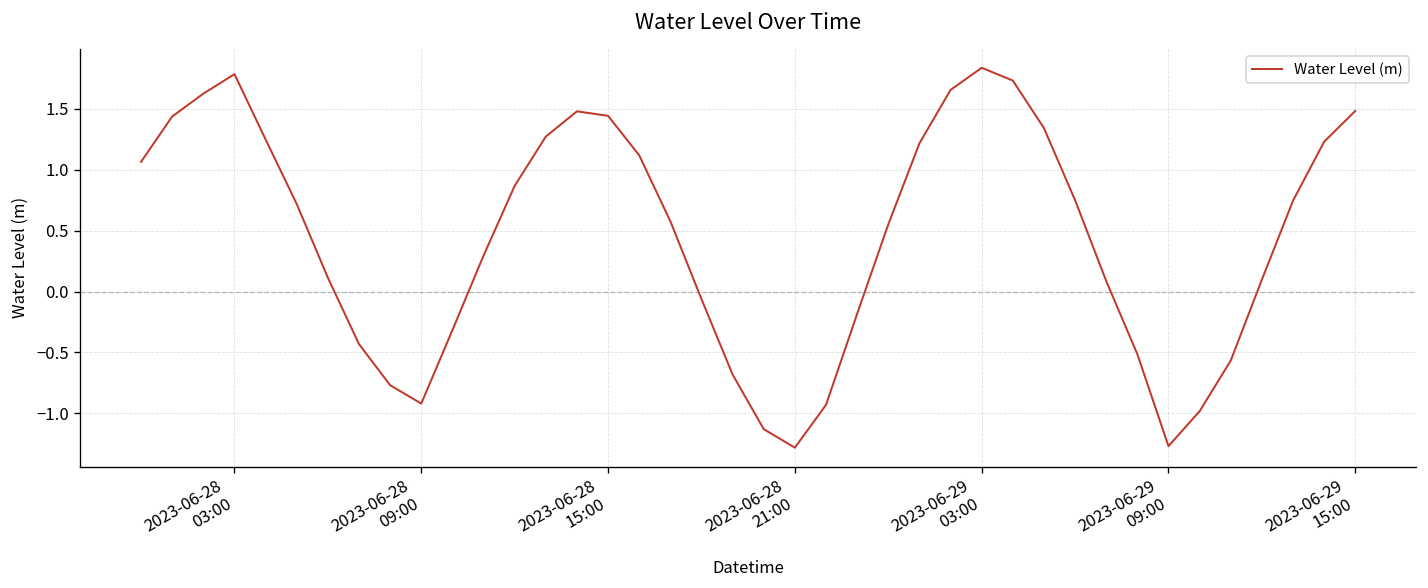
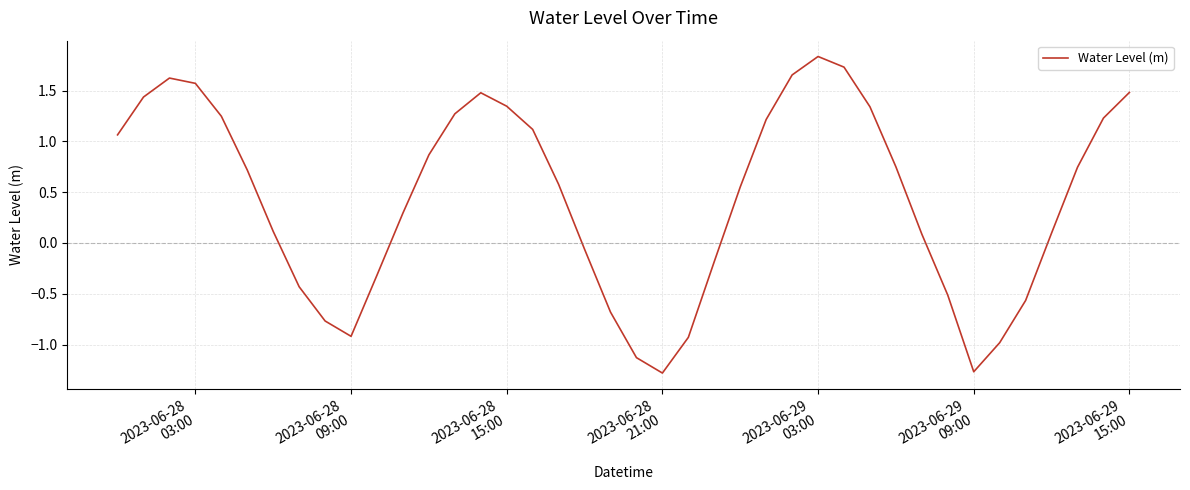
  {
-   "2023-06-28 03:00": 1.78,
+   "2023-06-28 03:00": 1.57,
    "2023-06-28 09:00": -0.92,
-   "2023-06-28 15:00": 1.44,
+   "2023-06-28 15:00": 1.35,
    "2023-06-28 21:00": -1.28,
    "2023-06-29 03:00": 1.84,
    "2023-06-29 09:00": -1.27,
    "2023-06-29 15:00": 1.48
  }
